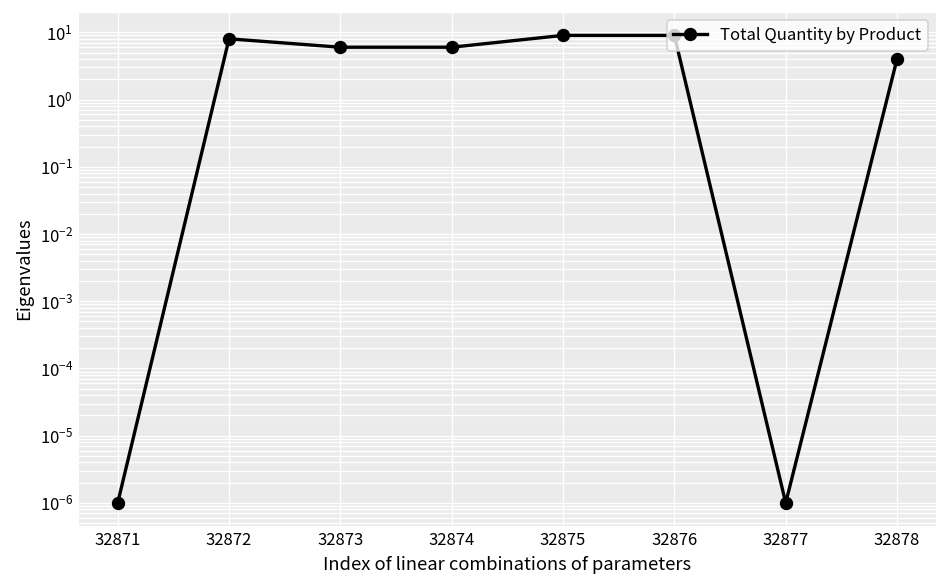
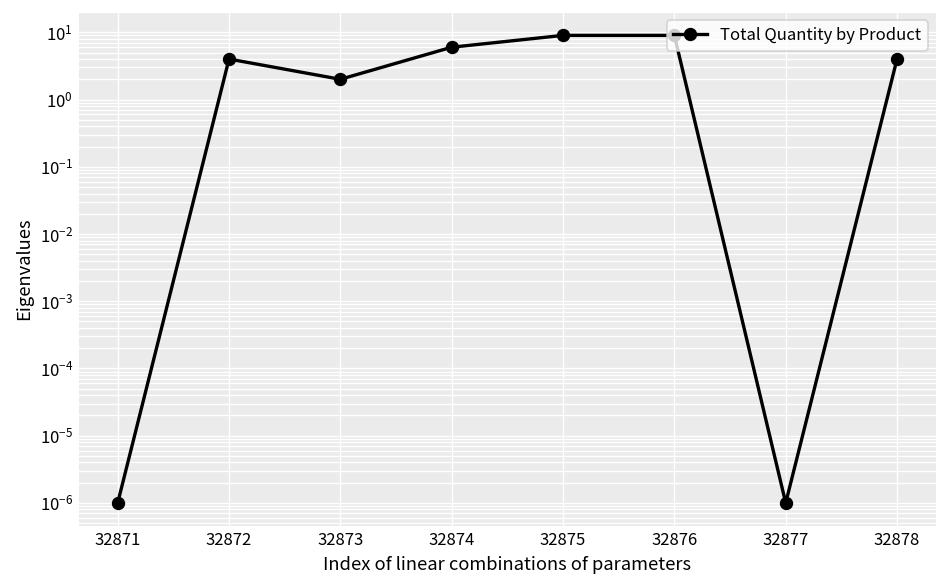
  {
    "32871": 0.0000010,
-   "32872": 8,
-   "32873": 6,
+   "32872": 4,
+   "32873": 2.0,
    "32874": 6,
    "32875": 9,
    "32877": 0.0000010,
    "32878": 4
  }
